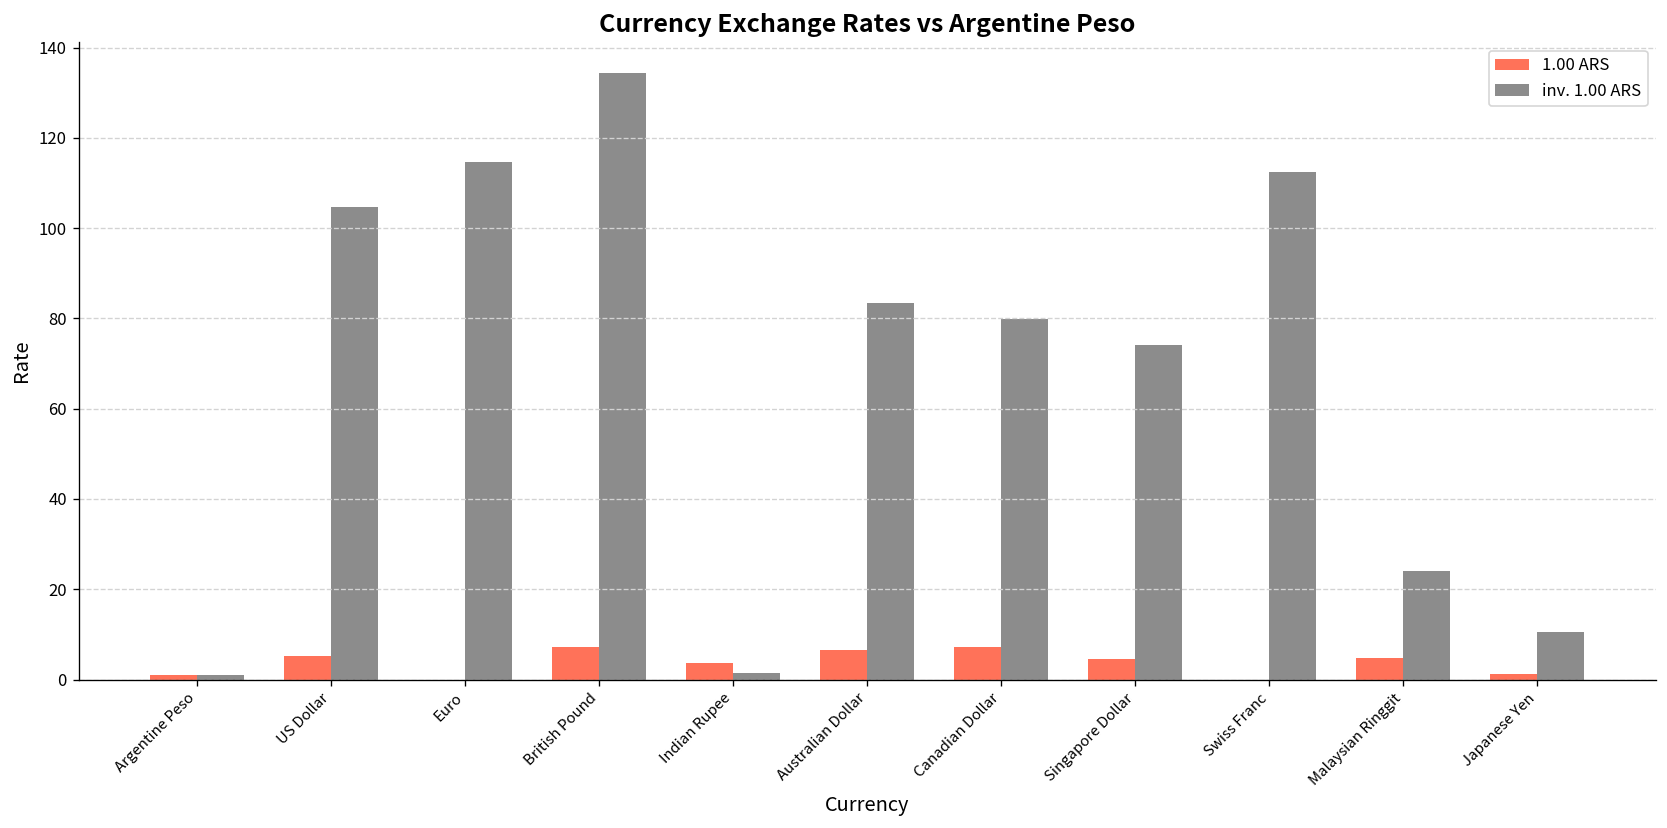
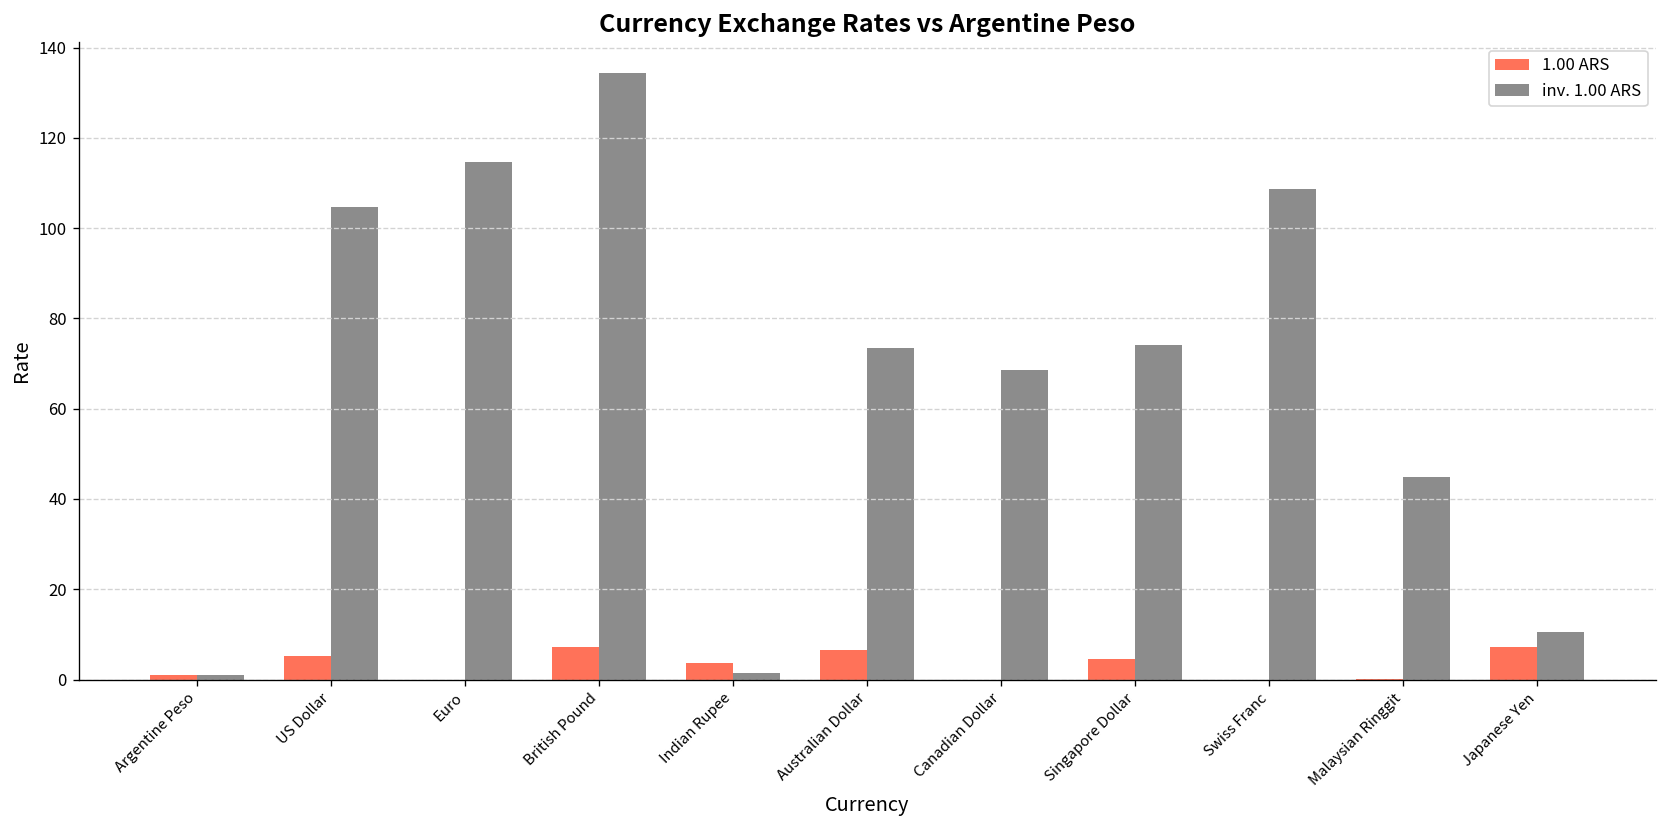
  {
    "1.00 ARS": {
      "Argentine Peso": 1,
      "US Dollar": 5,
      "British Pound": 7,
      "Indian Rupee": 4,
      "Australian Dollar": 7,
-     "Canadian Dollar": 7,
+     "Canadian Dollar": 0,
      "Singapore Dollar": 4,
-     "Malaysian Ringgit": 5,
-     "Japanese Yen": 1
+     "Malaysian Ringgit": 0,
+     "Japanese Yen": 7
    },
    "inv. 1.00 ARS": {
      "Argentine Peso": 1,
      "US Dollar": 105,
      "Euro": 115,
      "British Pound": 134,
      "Indian Rupee": 1,
-     "Australian Dollar": 83,
-     "Canadian Dollar": 80,
+     "Australian Dollar": 73,
+     "Canadian Dollar": 69,
      "Singapore Dollar": 74,
-     "Swiss Franc": 112,
-     "Malaysian Ringgit": 24,
+     "Swiss Franc": 109,
+     "Malaysian Ringgit": 45,
      "Japanese Yen": 11
    }
  }
